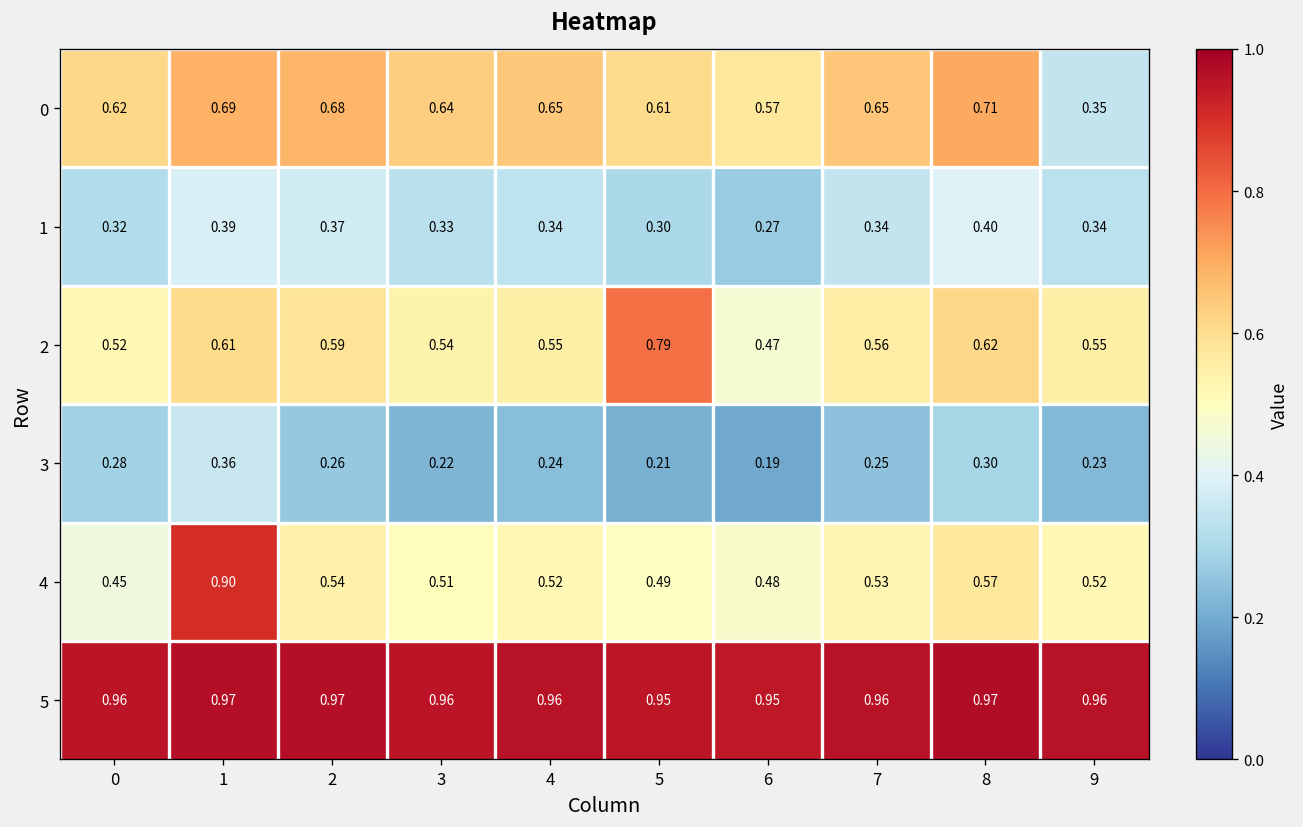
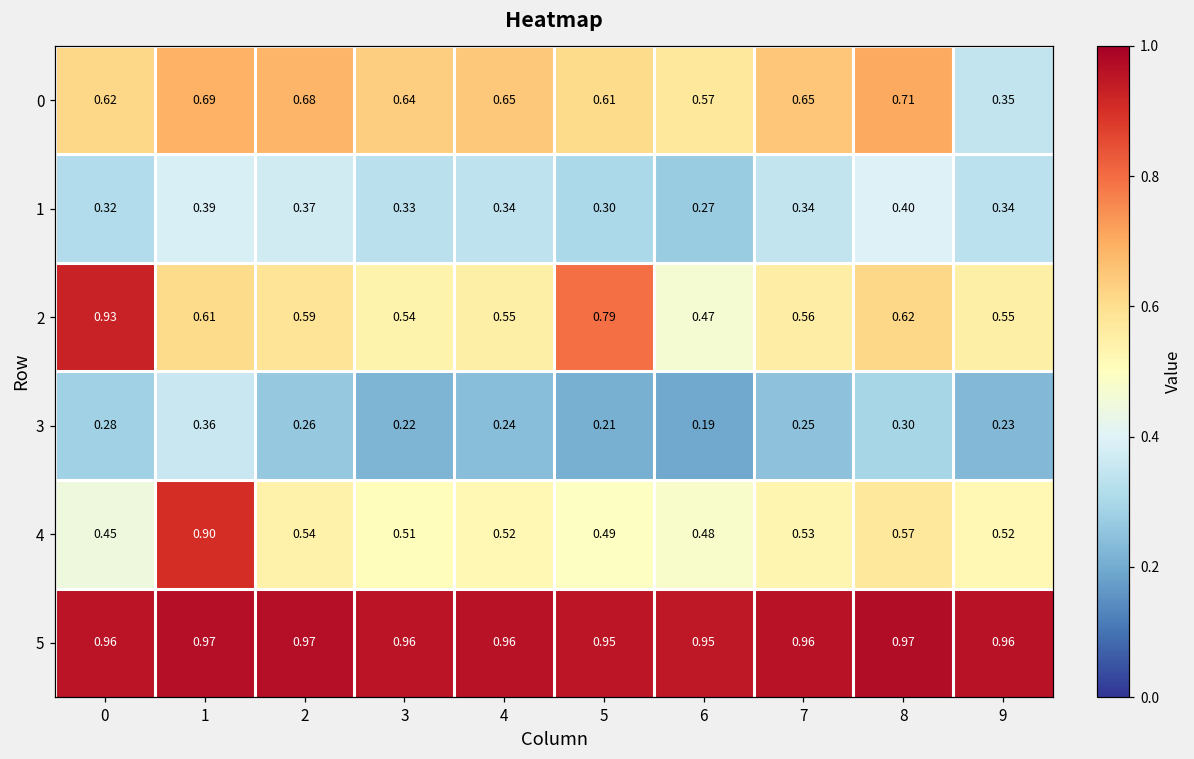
  {
    "0": {
      "0": 0.62,
      "1": 0.69,
      "2": 0.68,
      "3": 0.64,
      "4": 0.65,
      "5": 0.61,
      "6": 0.57,
      "7": 0.65,
      "8": 0.71,
      "9": 0.35
    },
    "1": {
      "0": 0.32,
      "1": 0.39,
      "2": 0.37,
      "3": 0.33,
      "4": 0.34,
      "5": 0.30,
      "6": 0.27,
      "7": 0.34,
      "8": 0.40,
      "9": 0.34
    },
    "2": {
-     "0": 0.52,
+     "0": 0.93,
      "1": 0.61,
      "2": 0.59,
      "3": 0.54,
      "4": 0.55,
      "5": 0.79,
      "6": 0.47,
      "7": 0.56,
      "8": 0.62,
      "9": 0.55
    },
    "3": {
      "0": 0.28,
      "1": 0.36,
      "2": 0.26,
      "3": 0.22,
      "4": 0.24,
      "5": 0.21,
      "6": 0.19,
      "7": 0.25,
      "8": 0.30,
      "9": 0.23
    },
    "4": {
      "0": 0.45,
      "1": 0.90,
      "2": 0.54,
      "3": 0.51,
      "4": 0.52,
      "5": 0.49,
      "6": 0.48,
      "7": 0.53,
      "8": 0.57,
      "9": 0.52
    },
    "5": {
      "0": 0.96,
      "1": 0.97,
      "2": 0.97,
      "3": 0.96,
      "4": 0.96,
      "5": 0.95,
      "6": 0.95,
      "7": 0.96,
      "8": 0.97,
      "9": 0.96
    }
  }
